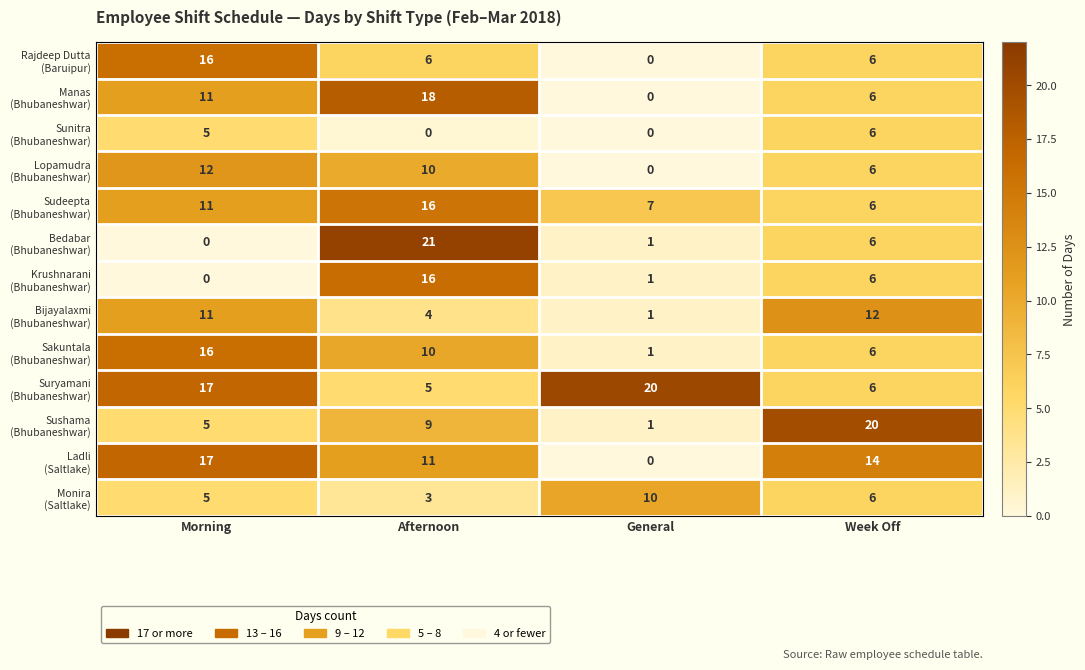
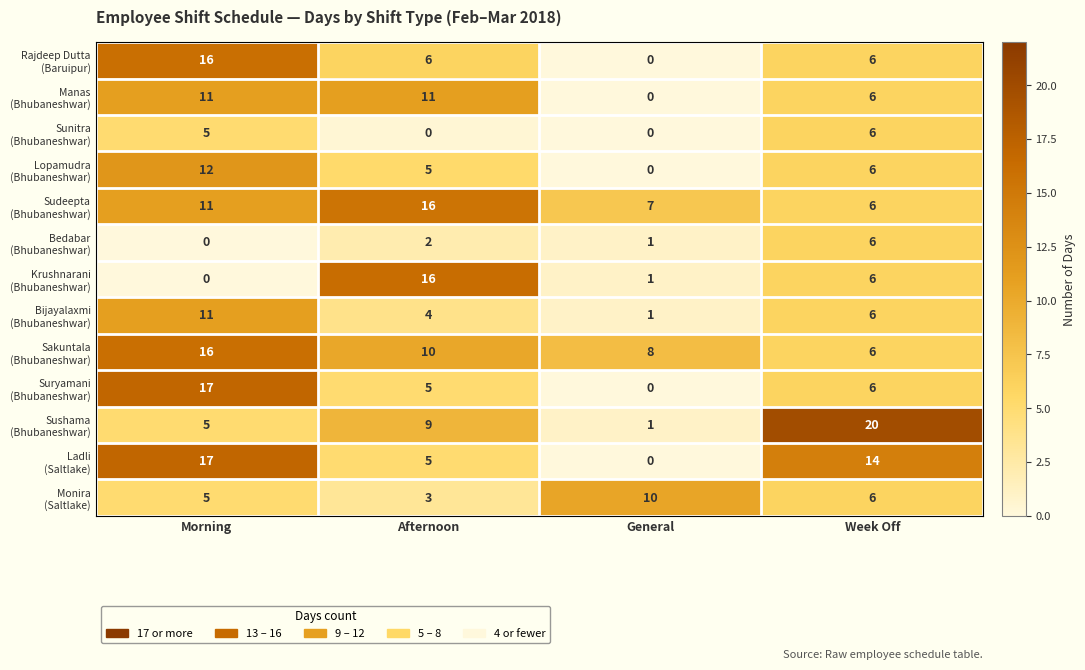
  {
    "Rajdeep Dutta (Baruipur)": {
      "Morning": 16,
      "Afternoon": 6,
      "General": 0,
      "Week Off": 6
    },
    "Manas (Bhubaneshwar)": {
      "Morning": 11,
-     "Afternoon": 18,
+     "Afternoon": 11,
      "General": 0,
      "Week Off": 6
    },
    "Sunitra (Bhubaneshwar)": {
      "Morning": 5,
      "Afternoon": 0,
      "General": 0,
      "Week Off": 6
    },
    "Lopamudra (Bhubaneshwar)": {
      "Morning": 12,
-     "Afternoon": 10,
+     "Afternoon": 5,
      "General": 0,
      "Week Off": 6
    },
    "Sudeepta (Bhubaneshwar)": {
      "Morning": 11,
      "Afternoon": 16,
      "General": 7,
      "Week Off": 6
    },
    "Bedabar (Bhubaneshwar)": {
      "Morning": 0,
-     "Afternoon": 21,
+     "Afternoon": 2,
      "General": 1,
      "Week Off": 6
    },
    "Krushnarani (Bhubaneshwar)": {
      "Morning": 0,
      "Afternoon": 16,
      "General": 1,
      "Week Off": 6
    },
    "Bijayalaxmi (Bhubaneshwar)": {
      "Morning": 11,
      "Afternoon": 4,
      "General": 1,
-     "Week Off": 12
+     "Week Off": 6
    },
    "Sakuntala (Bhubaneshwar)": {
      "Morning": 16,
      "Afternoon": 10,
-     "General": 1,
+     "General": 8,
      "Week Off": 6
    },
    "Suryamani (Bhubaneshwar)": {
      "Morning": 17,
      "Afternoon": 5,
-     "General": 20,
+     "General": 0,
      "Week Off": 6
    },
    "Sushama (Bhubaneshwar)": {
      "Morning": 5,
      "Afternoon": 9,
      "General": 1,
      "Week Off": 20
    },
    "Ladli (Saltlake)": {
      "Morning": 17,
-     "Afternoon": 11,
+     "Afternoon": 5,
      "General": 0,
      "Week Off": 14
    },
    "Monira (Saltlake)": {
      "Morning": 5,
      "Afternoon": 3,
      "General": 10,
      "Week Off": 6
    }
  }
